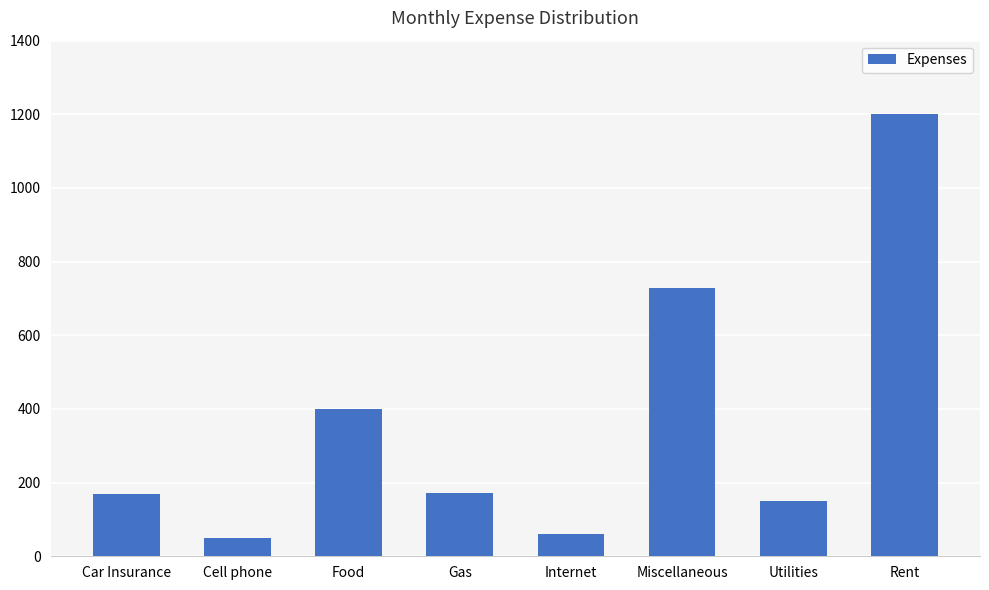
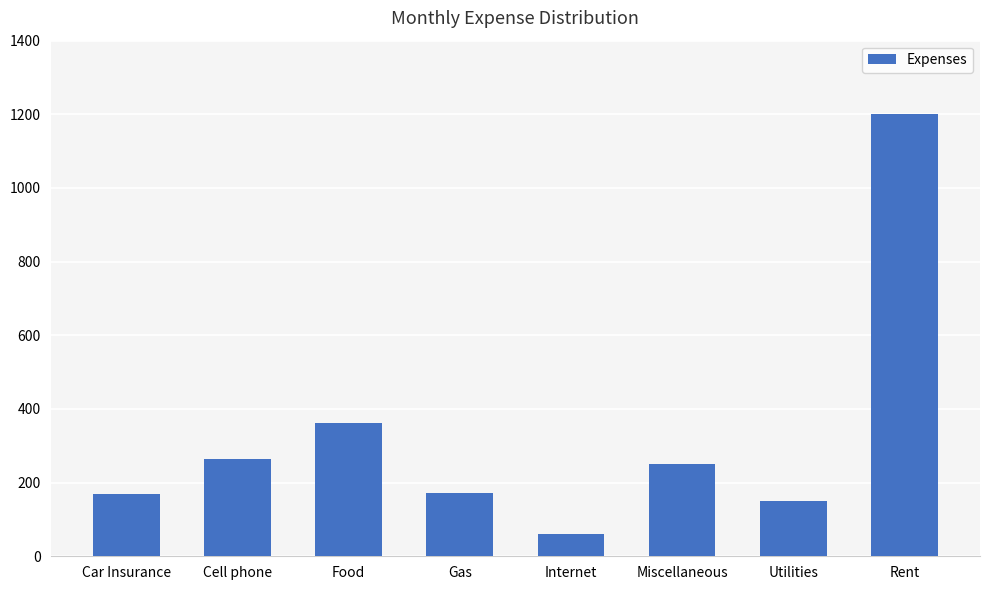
  {
    "Car Insurance": 170,
-   "Cell phone": 50,
-   "Food": 400,
+   "Cell phone": 260,
+   "Food": 360,
    "Gas": 170,
    "Internet": 60,
-   "Miscellaneous": 730,
+   "Miscellaneous": 250,
    "Utilities": 150,
    "Rent": 1200
  }
